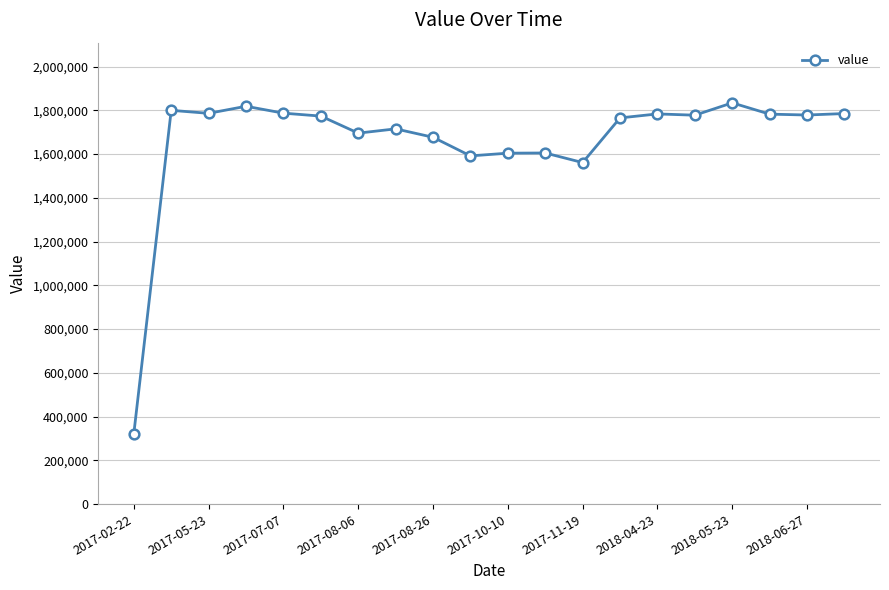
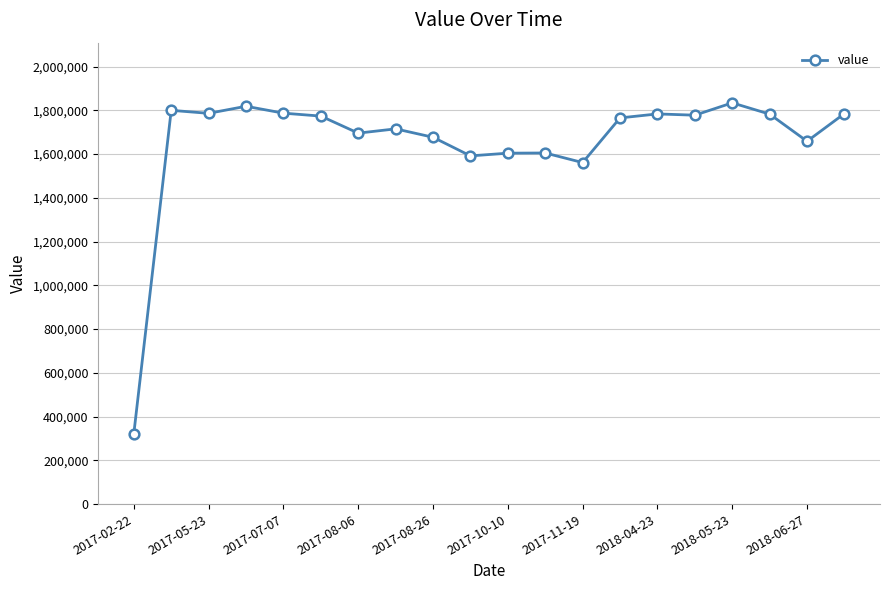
  {
    "2017-02-22": "320,000",
    "2017-05-23": "1,790,000",
    "2017-07-07": "1,790,000",
    "2017-08-06": "1,700,000",
    "2017-08-26": "1,680,000",
    "2017-10-10": "1,600,000",
    "2017-11-19": "1,560,000",
    "2018-04-23": "1,780,000",
    "2018-05-23": "1,830,000",
-   "2018-06-27": "1,780,000"
+   "2018-06-27": "1,660,000"
  }
